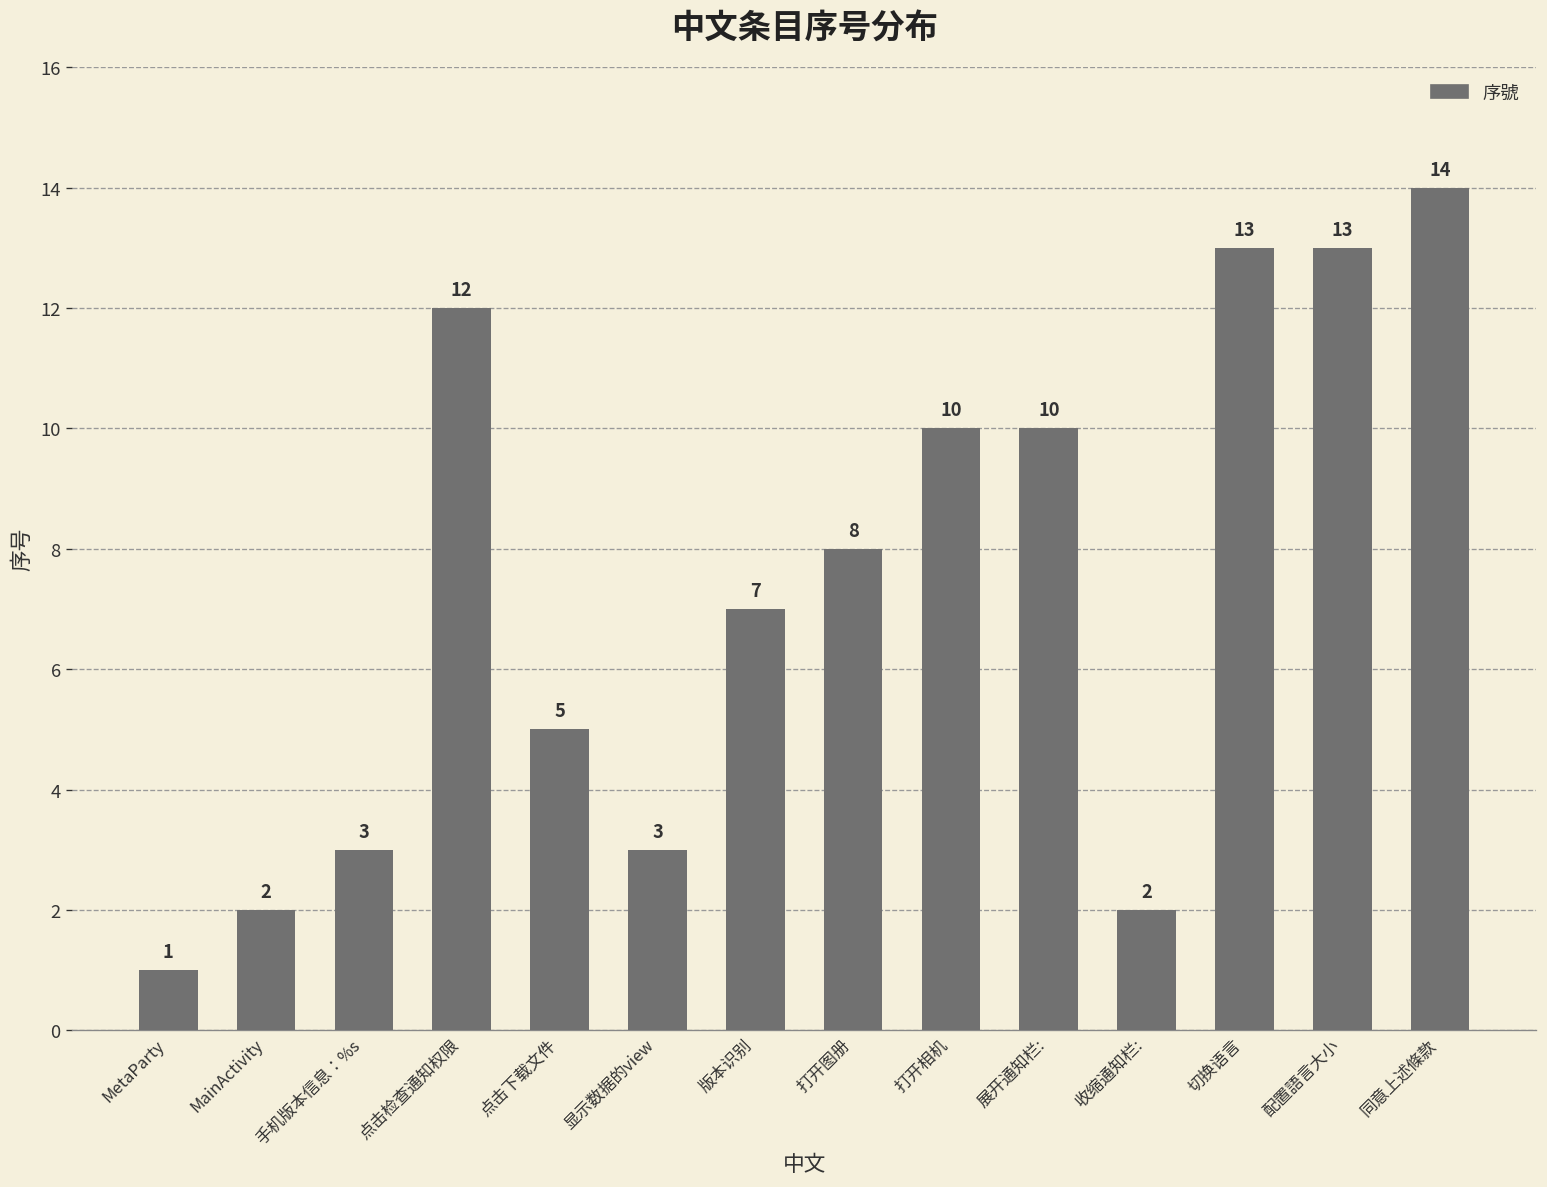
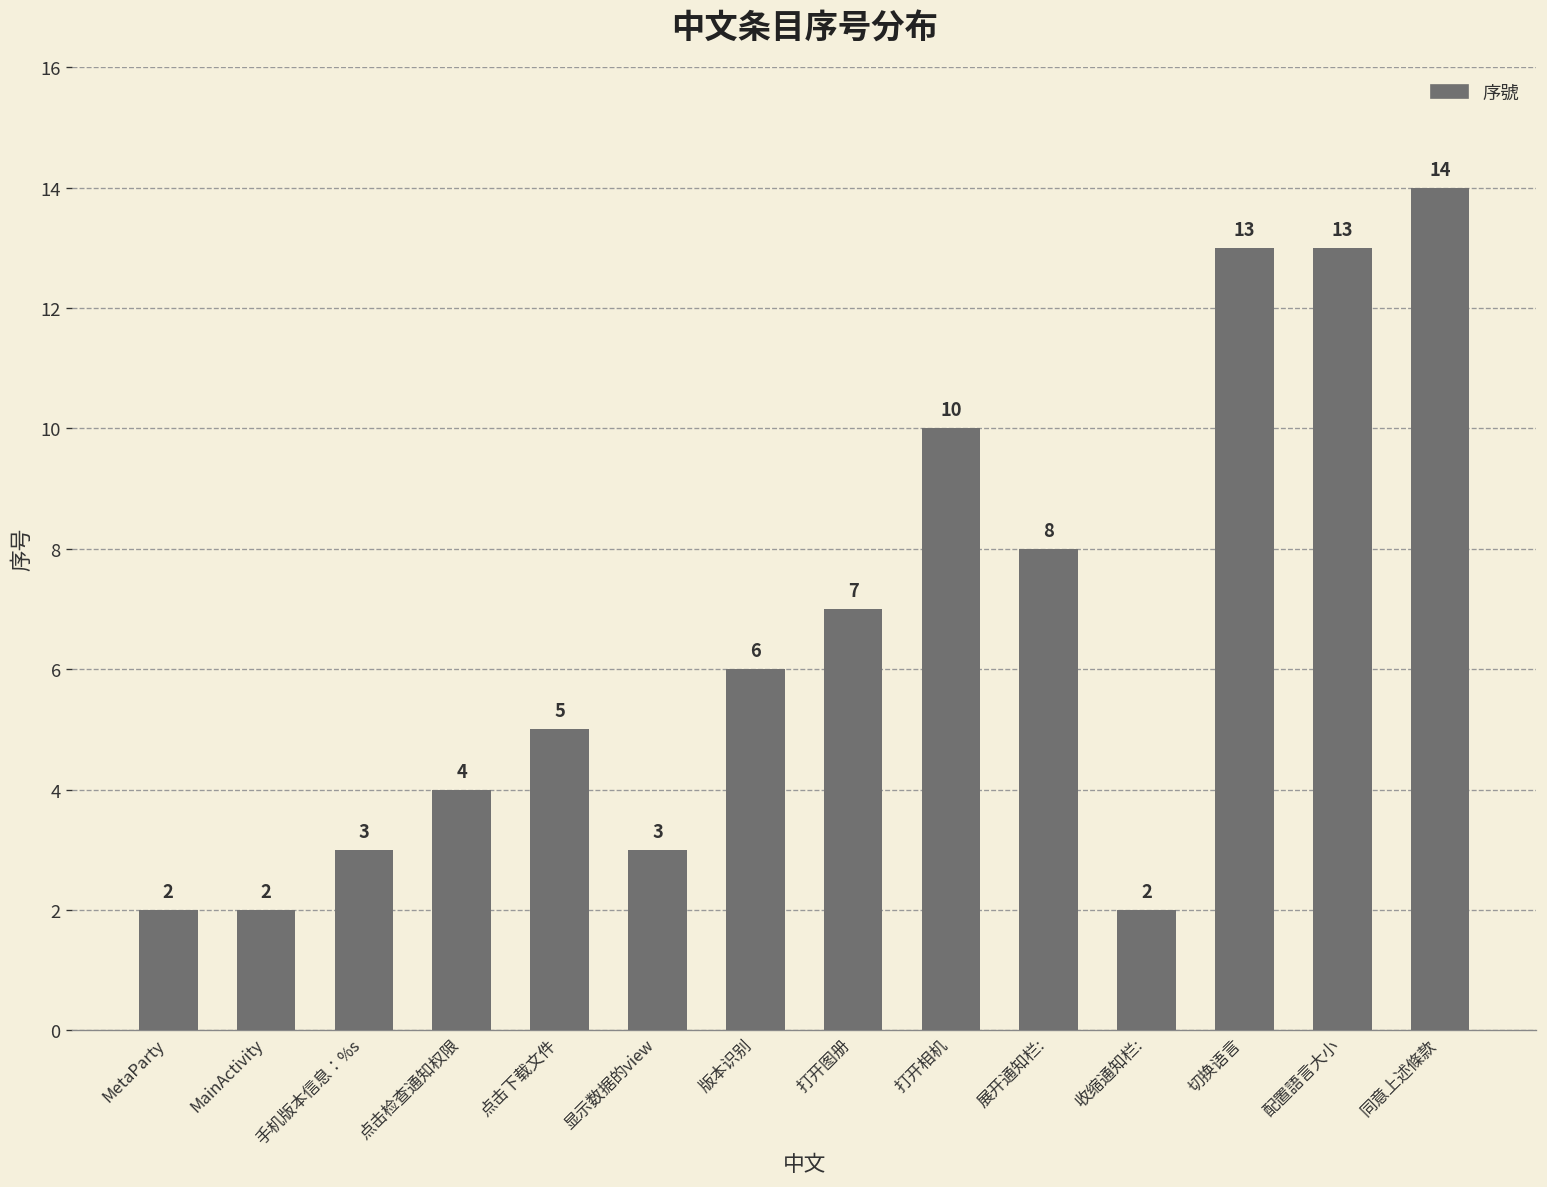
  {
-   "MetaParty": 1,
+   "MetaParty": 2,
    "MainActivity": 2,
    "手机版本信息：%s": 3,
-   "点击检查通知权限": 12,
+   "点击检查通知权限": 4,
    "点击下载文件": 5,
    "显示数据的view": 3,
-   "版本识别": 7,
-   "打开图册": 8,
+   "版本识别": 6,
+   "打开图册": 7,
    "打开相机": 10,
-   "展开通知栏:": 10,
+   "展开通知栏:": 8,
    "收缩通知栏:": 2,
    "切换语言": 13,
    "配置語言大小": 13,
    "同意上述條款": 14
  }
